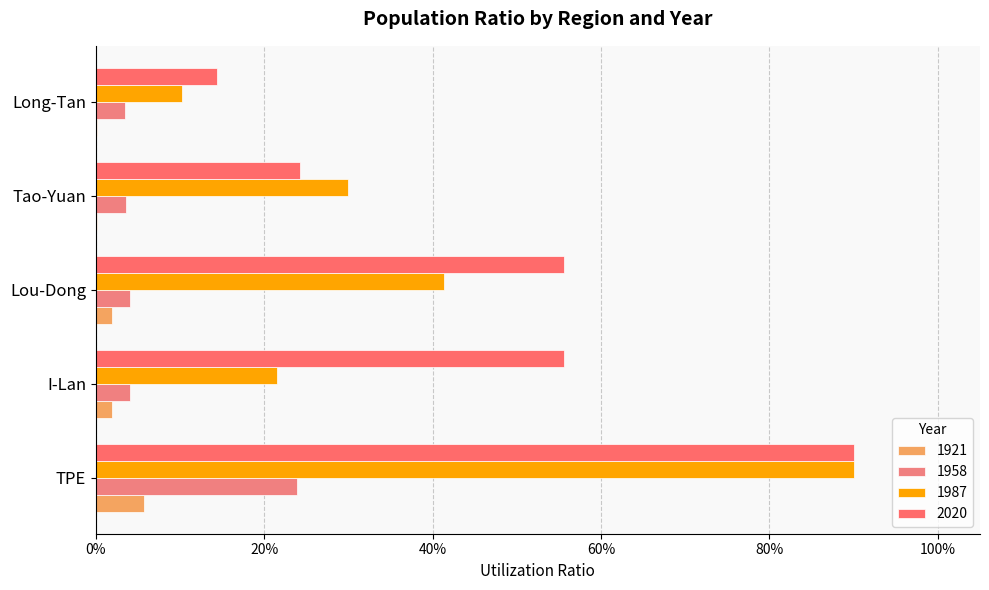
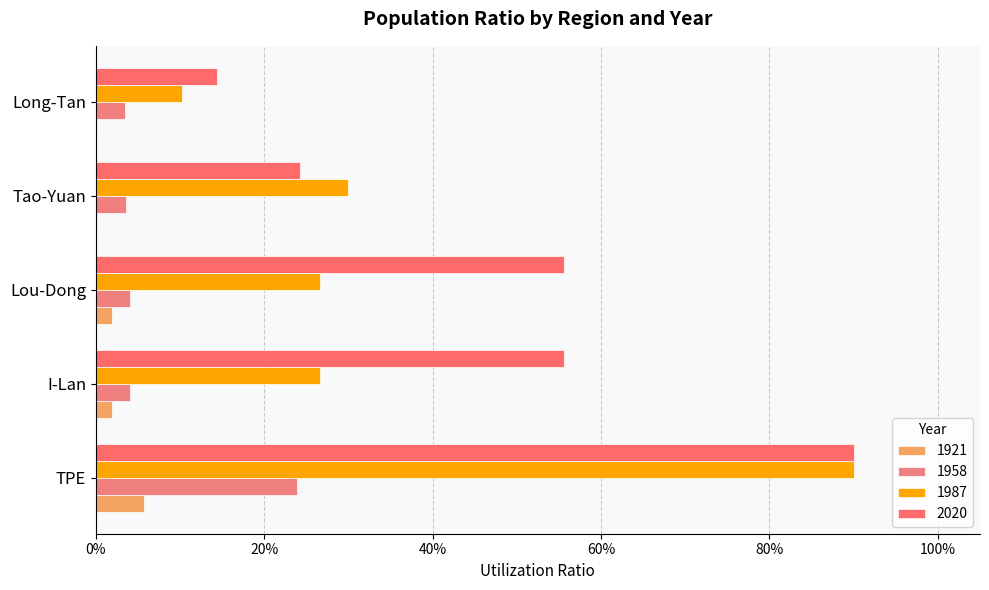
  {
    "1987": {
      "Long-Tan": "10%",
      "Tao-Yuan": "30%",
-     "Lou-Dong": "41%",
-     "I-Lan": "21%",
+     "Lou-Dong": "27%",
+     "I-Lan": "27%",
      "TPE": "90%"
    }
  }
